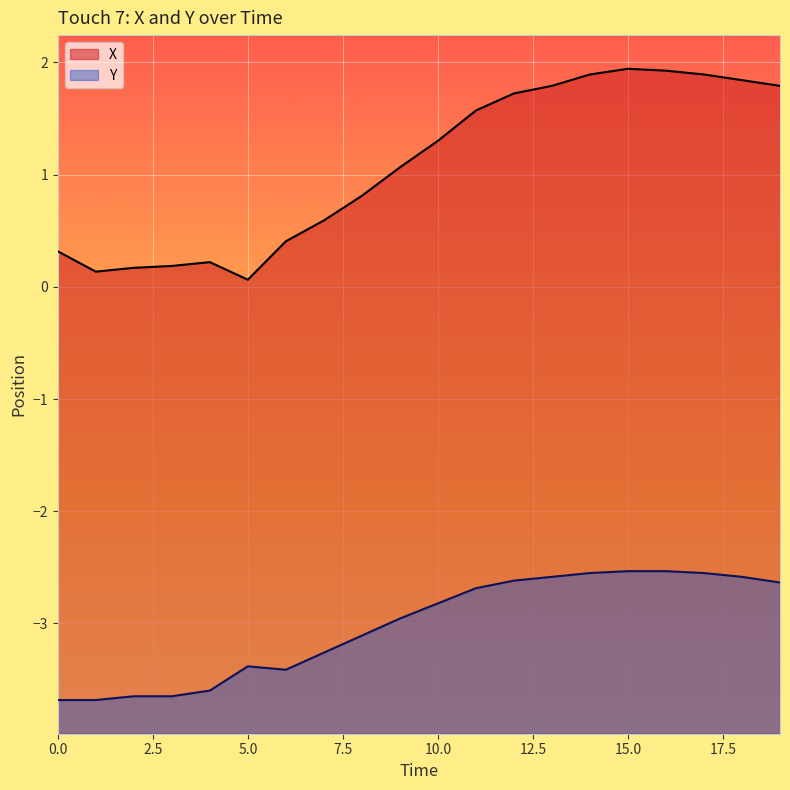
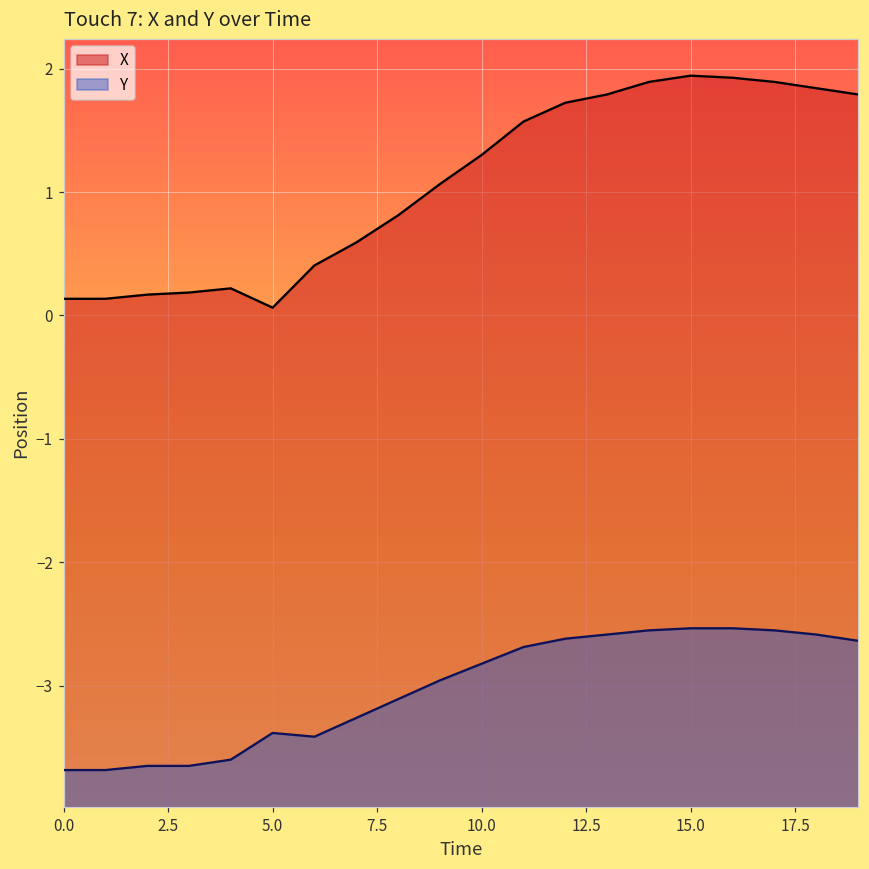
  {
    "X": {
-     "0.0": 0.32,
+     "0.0": 0.14,
      "5.0": 0.06,
      "10.0": 1.30,
      "15.0": 1.94
    },
    "Y": {
      "0.0": -3.68,
      "5.0": -3.38,
      "10.0": -2.82,
      "15.0": -2.53
    }
  }
